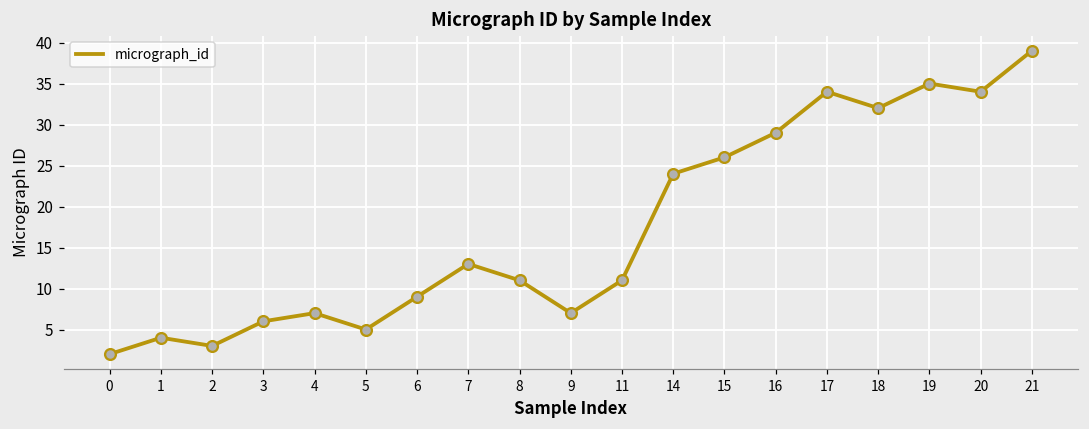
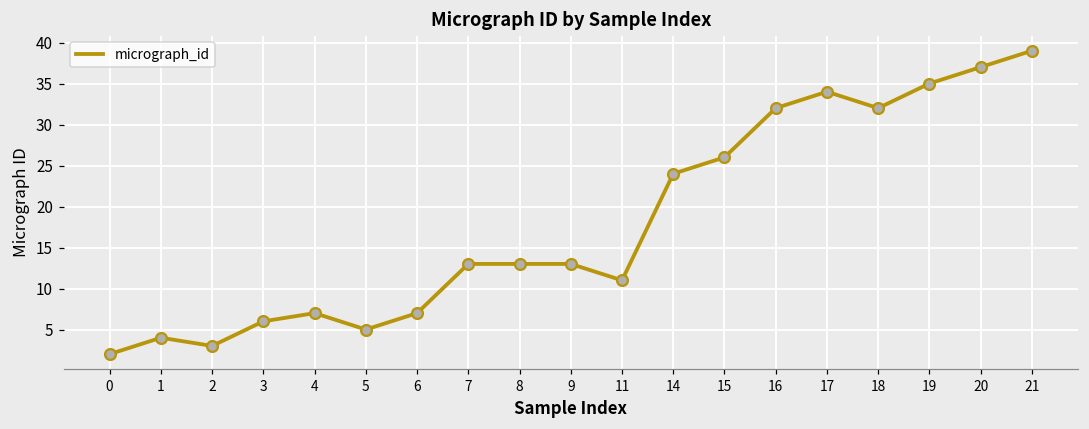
  {
    "0": 2,
    "1": 4,
    "2": 3,
    "3": 6,
    "4": 7,
    "5": 5,
-   "6": 9,
+   "6": 7,
    "7": 13,
-   "8": 11,
-   "9": 7,
+   "8": 13,
+   "9": 13,
    "11": 11,
    "14": 24,
    "15": 26,
-   "16": 29,
+   "16": 32,
    "17": 34,
    "18": 32,
    "19": 35,
-   "20": 34,
+   "20": 37,
    "21": 39
  }
